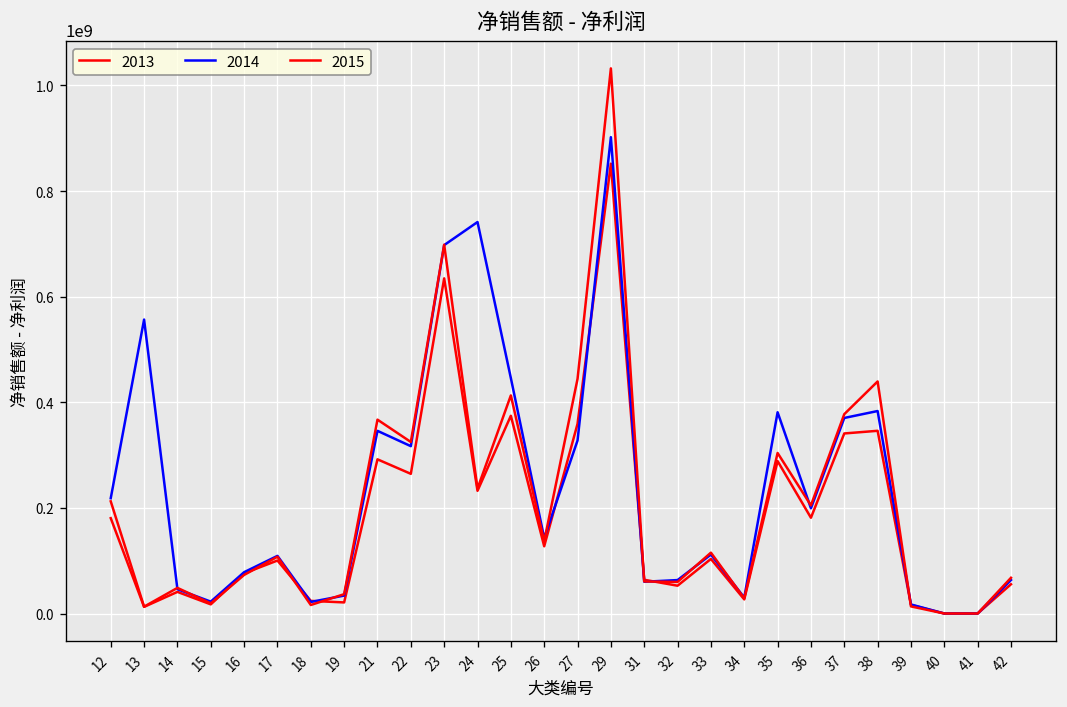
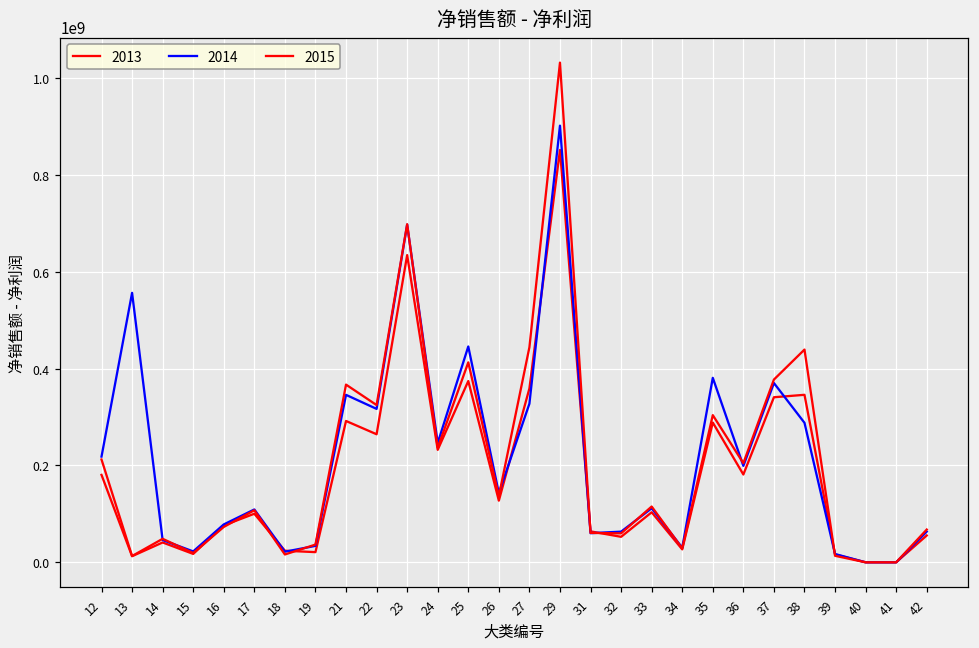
  {
    "2014": {
      "12": 220000000,
      "13": 560000000,
      "21": 350000000,
      "22": 320000000,
-     "24": 740000000,
+     "24": 250000000,
      "25": 450000000,
      "26": 140000000,
      "27": 330000000,
      "29": 900000000,
      "35": 380000000,
      "37": 370000000,
-     "38": 380000000
+     "38": 290000000
    }
  }
